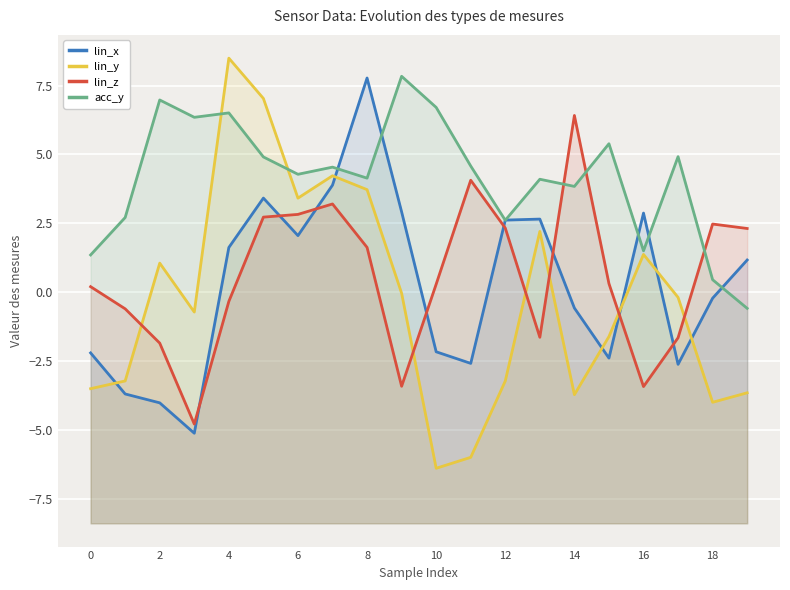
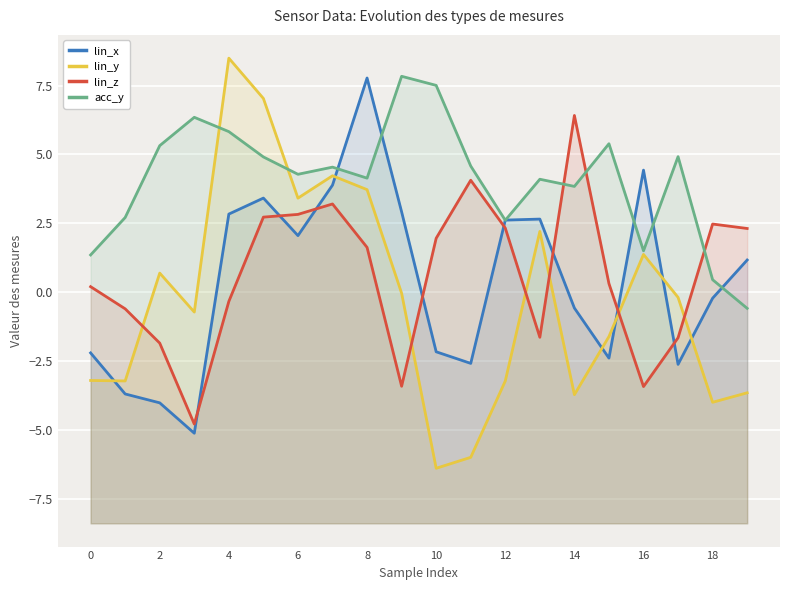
  {
    "lin_x": {
      "0": -2.2,
      "2": -4.0,
-     "4": 1.6,
+     "4": 2.8,
      "6": 2.1,
      "8": 7.8,
      "10": -2.2,
      "14": -0.6,
-     "16": 2.9,
+     "16": 4.4,
      "18": -0.2
    },
    "lin_y": {
-     "0": -3.5,
-     "2": 1.1,
+     "0": -3.2,
+     "2": 0.7,
      "4": 8.5,
      "6": 3.4,
      "8": 3.7,
      "10": -6.4,
      "12": -3.2,
      "14": -3.7,
      "16": 1.4,
      "18": -4.0
    },
    "lin_z": {
      "0": 0.2,
      "2": -1.9,
      "4": -0.3,
      "6": 2.8,
      "8": 1.6,
-     "10": 0.3,
+     "10": 2.0,
      "12": 2.3,
      "14": 6.4,
      "16": -3.4,
      "18": 2.5
    },
    "acc_y": {
      "0": 1.4,
-     "2": 7.0,
-     "4": 6.5,
+     "2": 5.3,
+     "4": 5.8,
      "6": 4.3,
      "8": 4.1,
-     "10": 6.7,
+     "10": 7.5,
      "14": 3.8,
      "16": 1.5,
      "18": 0.5
    }
  }
